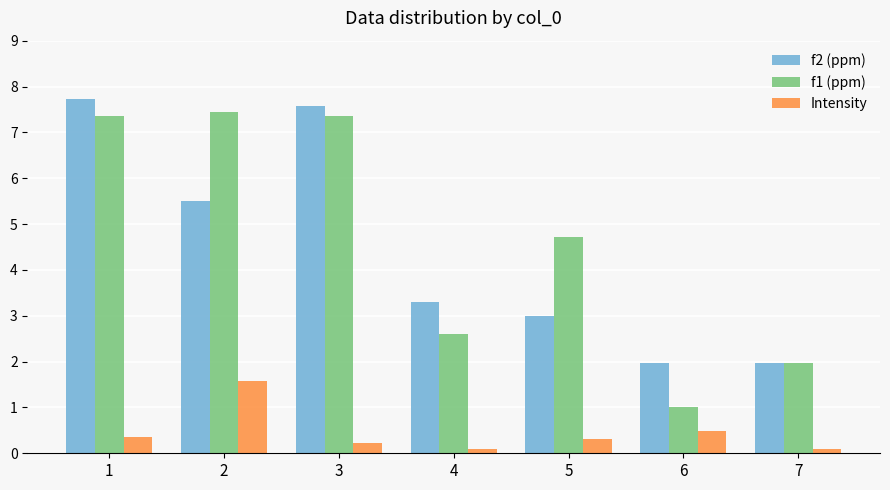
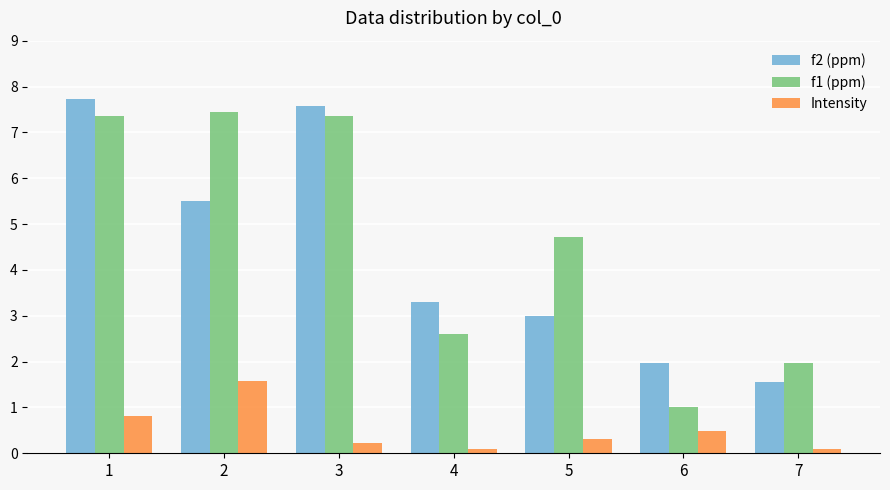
  {
    "f2 (ppm)": {
      "1": 7.7,
      "2": 5.5,
      "3": 7.6,
      "4": 3.3,
      "5": 3.0,
      "6": 2.0,
-     "7": 2.0
+     "7": 1.6
    },
    "f1 (ppm)": {
      "1": 7.3,
      "2": 7.4,
      "3": 7.4,
      "4": 2.6,
      "5": 4.7,
      "6": 1.0,
      "7": 2.0
    },
    "Intensity": {
-     "1": 0.4,
+     "1": 0.8,
      "2": 1.6,
      "3": 0.2,
      "4": 0.1,
      "5": 0.3,
      "6": 0.5,
      "7": 0.1
    }
  }
